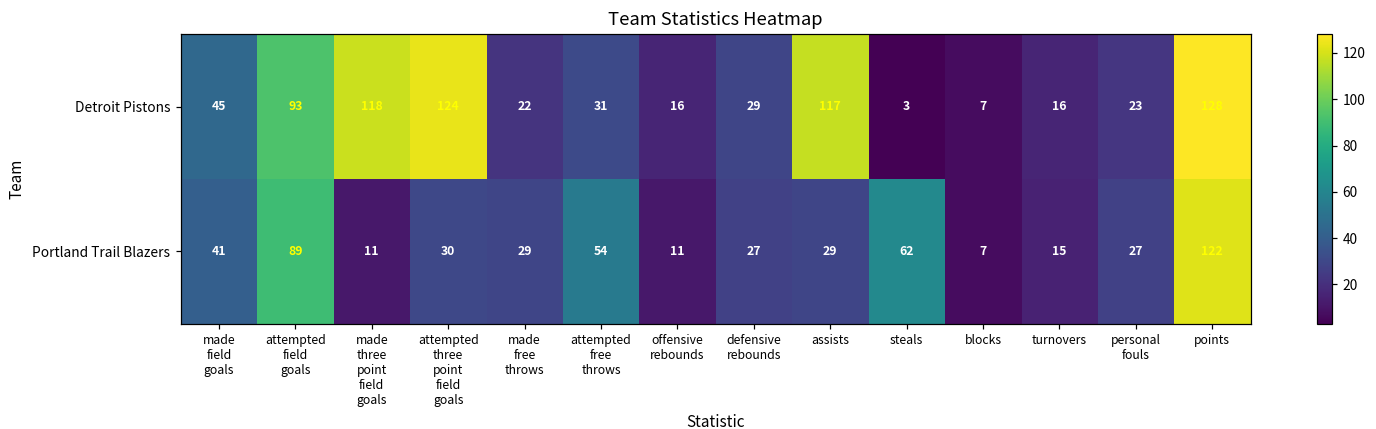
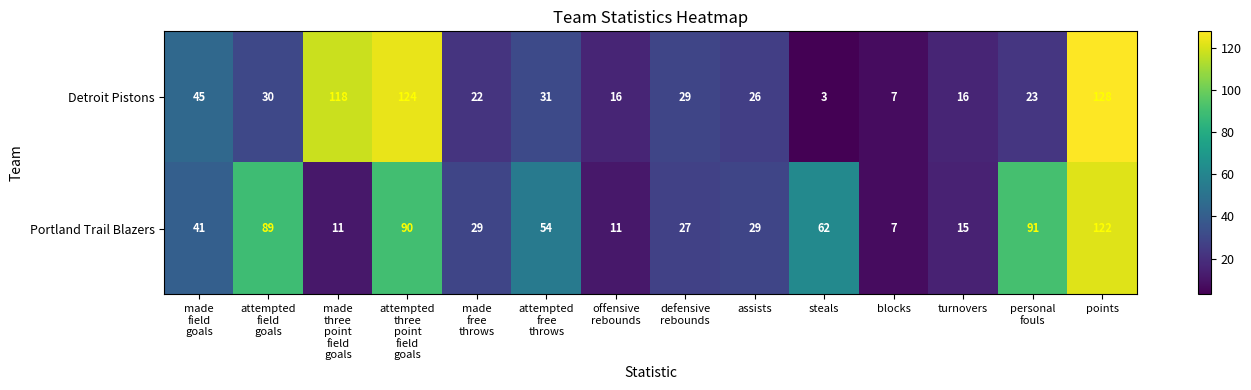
  {
    "Detroit Pistons": {
      "made field goals": 45,
-     "attempted field goals": 93,
+     "attempted field goals": 30,
      "made three point field goals": 118,
      "made free throws": 22,
      "attempted free throws": 31,
      "offensive rebounds": 16,
      "defensive rebounds": 29,
-     "assists": 117,
+     "assists": 26,
      "steals": 3,
      "blocks": 7,
      "turnovers": 16,
      "personal fouls": 23
    },
    "Portland Trail Blazers": {
      "made field goals": 41,
      "attempted field goals": 89,
      "made three point field goals": 11,
-     "attempted three point field goals": 30,
+     "attempted three point field goals": 90,
      "made free throws": 29,
      "attempted free throws": 54,
      "offensive rebounds": 11,
      "defensive rebounds": 27,
      "assists": 29,
      "steals": 62,
      "blocks": 7,
      "turnovers": 15,
-     "personal fouls": 27
+     "personal fouls": 91
    }
  }
